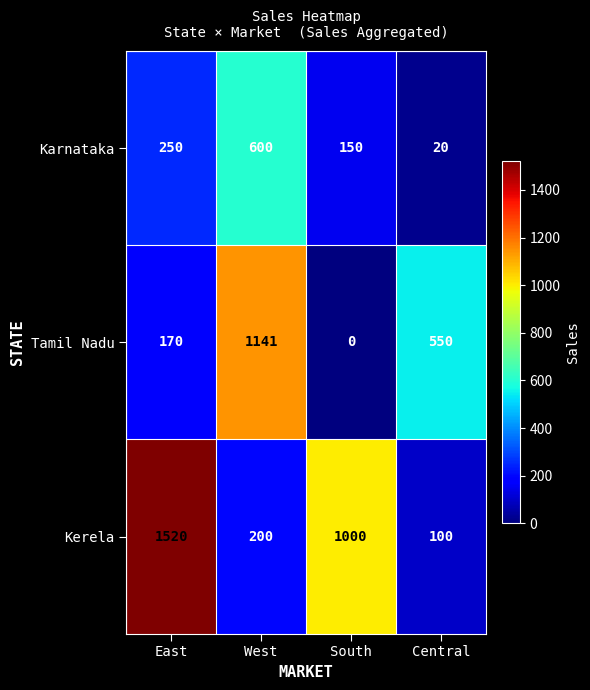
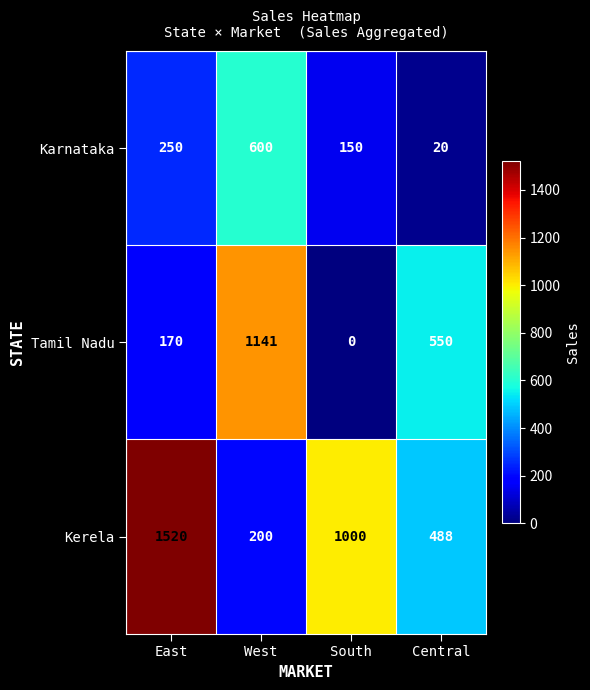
  {
    "Karnataka": {
      "East": 250,
      "West": 600,
      "South": 150,
      "Central": 20
    },
    "Tamil Nadu": {
      "East": 170,
      "West": 1141,
      "South": 0,
      "Central": 550
    },
    "Kerela": {
      "East": 1520,
      "West": 200,
      "South": 1000,
-     "Central": 100
+     "Central": 488
    }
  }
